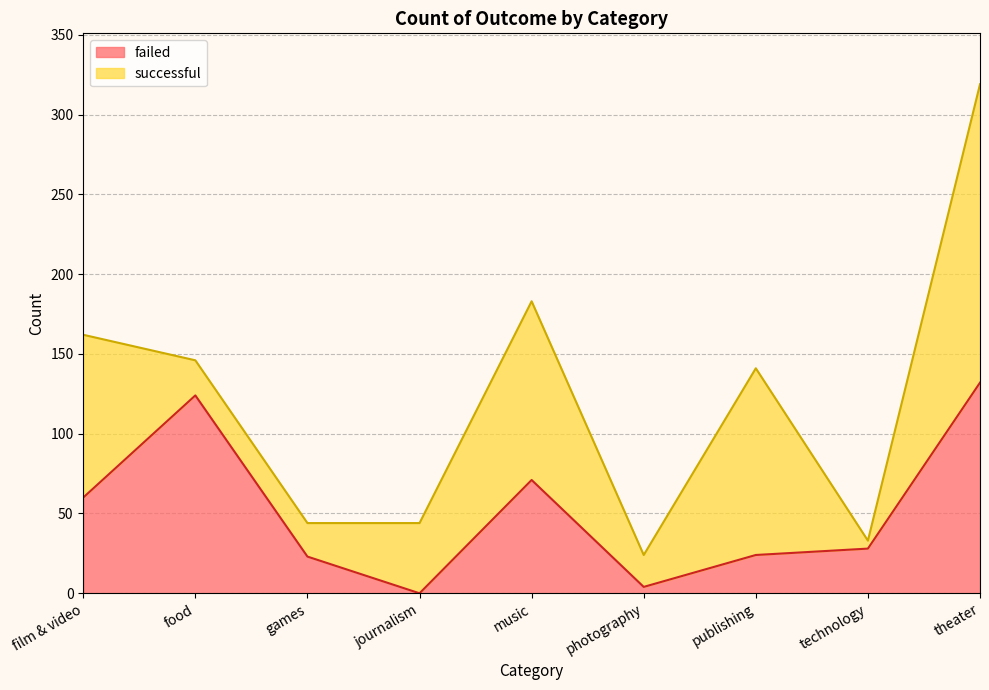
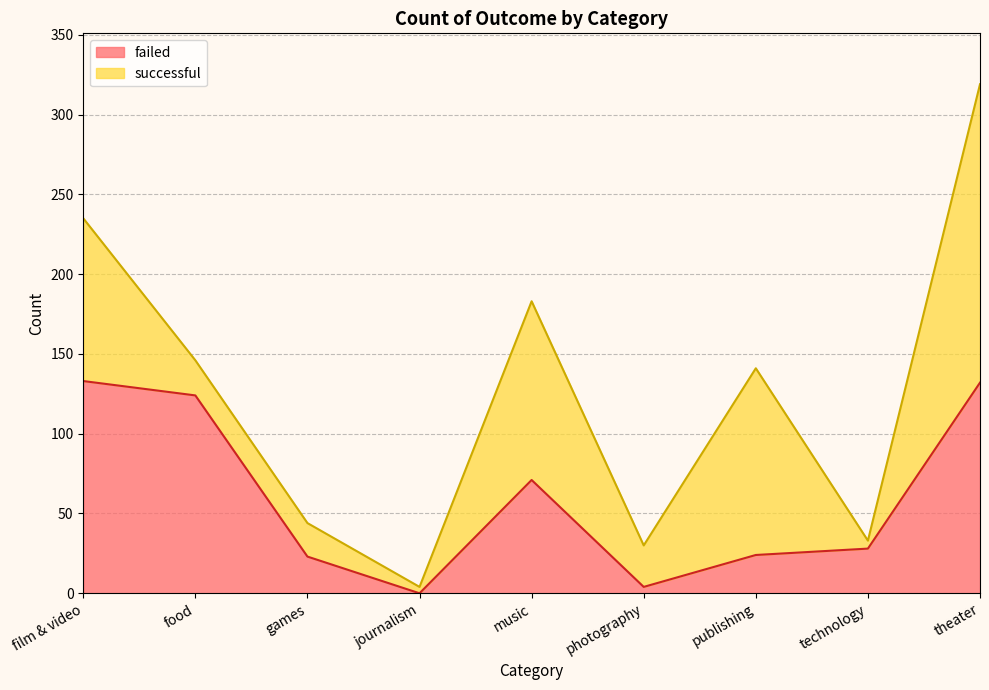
  {
    "failed": {
-     "film & video": 60,
+     "film & video": 133,
      "food": 124,
      "games": 23,
      "journalism": 0,
      "music": 71,
      "photography": 4,
      "publishing": 24,
      "technology": 28,
      "theater": 132
    },
    "successful": {
      "film & video": 102,
      "food": 22,
      "games": 21,
-     "journalism": 44,
+     "journalism": 4,
      "music": 112,
-     "photography": 20,
+     "photography": 26,
      "publishing": 117,
      "technology": 5,
      "theater": 187
    }
  }
